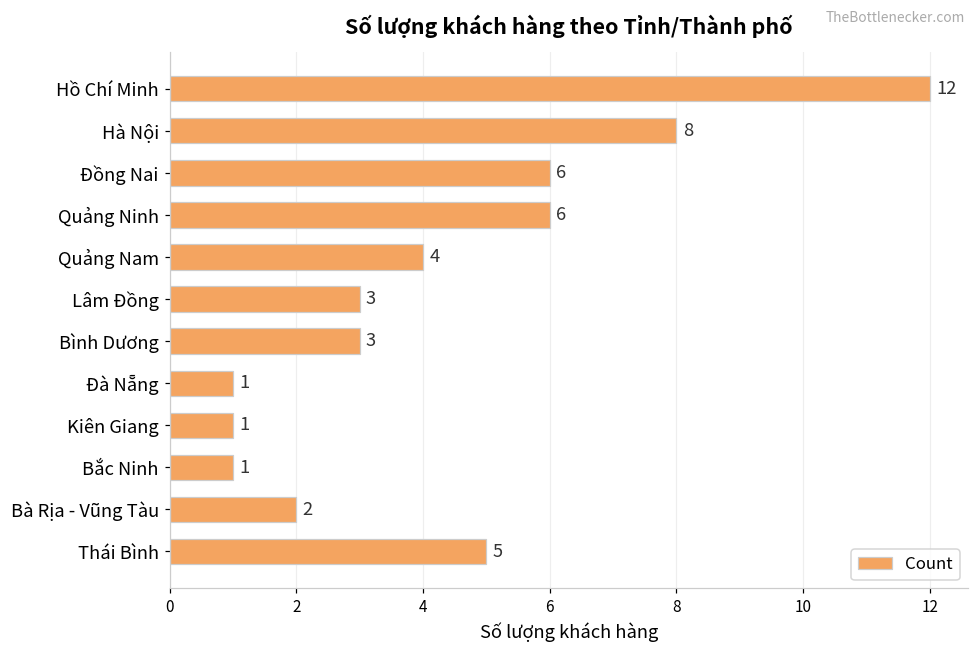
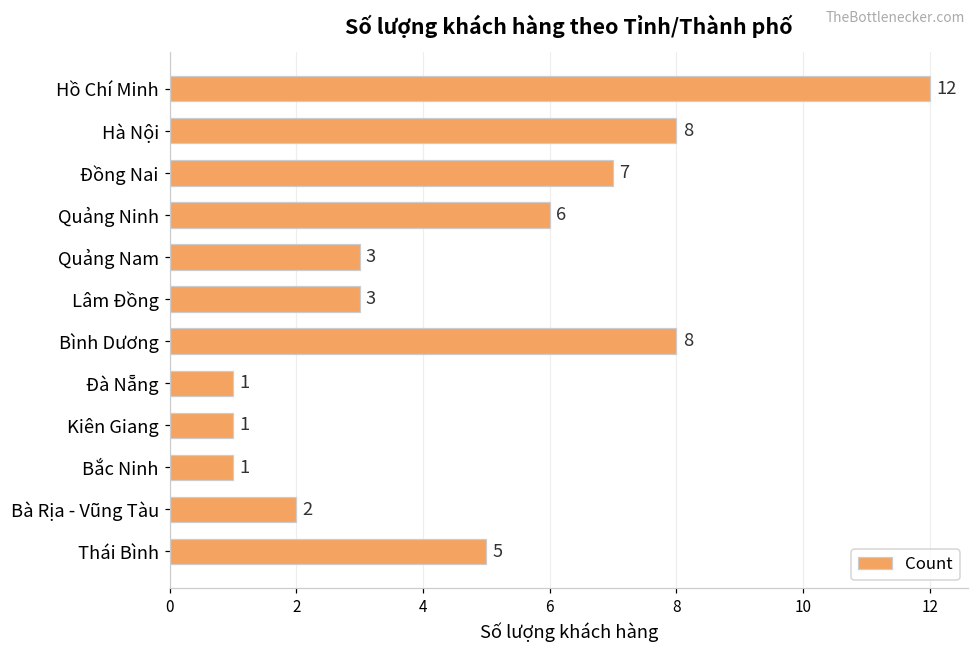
  {
    "Hồ Chí Minh": 12,
    "Hà Nội": 8,
-   "Đồng Nai": 6,
+   "Đồng Nai": 7,
    "Quảng Ninh": 6,
-   "Quảng Nam": 4,
+   "Quảng Nam": 3,
    "Lâm Đồng": 3,
-   "Bình Dương": 3,
+   "Bình Dương": 8,
    "Đà Nẵng": 1,
    "Kiên Giang": 1,
    "Bắc Ninh": 1,
    "Bà Rịa - Vũng Tàu": 2,
    "Thái Bình": 5
  }
